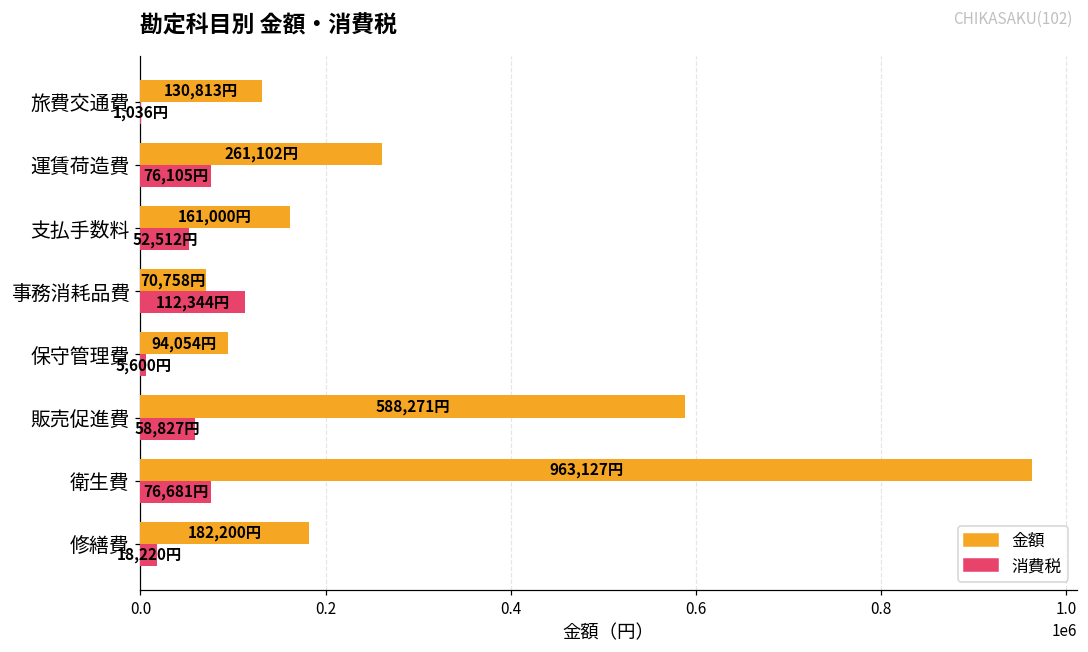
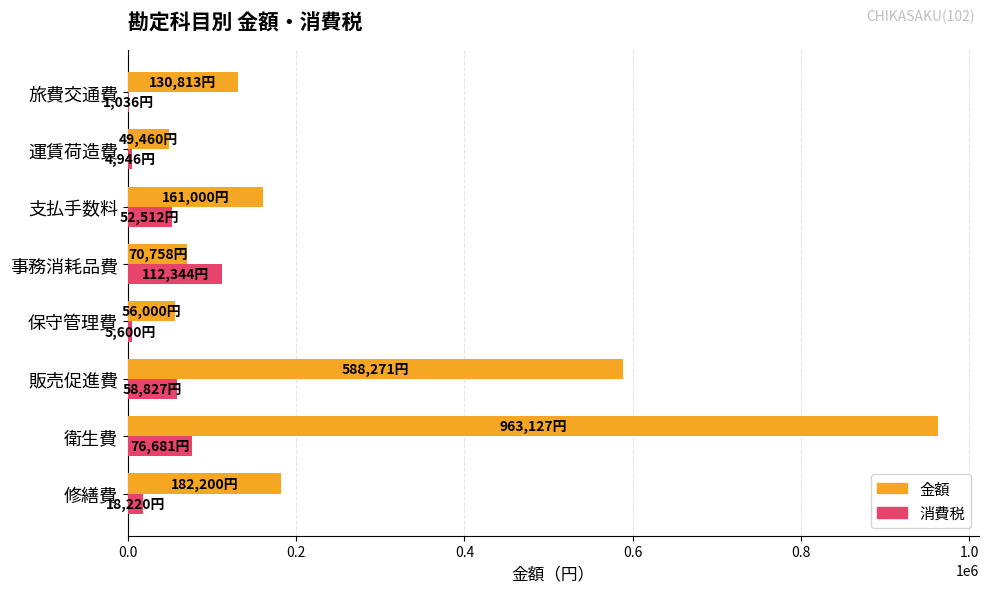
  {
    "金額": {
      "旅費交通費": "130,813円",
-     "運賃荷造費": "261,102円",
+     "運賃荷造費": "49,460円",
      "支払手数料": "161,000円",
      "事務消耗品費": "70,758円",
-     "保守管理費": "94,054円",
+     "保守管理費": "56,000円",
      "販売促進費": "588,271円",
      "衛生費": "963,127円",
      "修繕費": "182,200円"
    },
    "消費税": {
      "旅費交通費": "1,036円",
-     "運賃荷造費": "76,105円",
+     "運賃荷造費": "4,946円",
      "支払手数料": "52,512円",
      "事務消耗品費": "112,344円",
      "保守管理費": "5,600円",
      "販売促進費": "58,827円",
      "衛生費": "76,681円",
      "修繕費": "18,220円"
    }
  }
